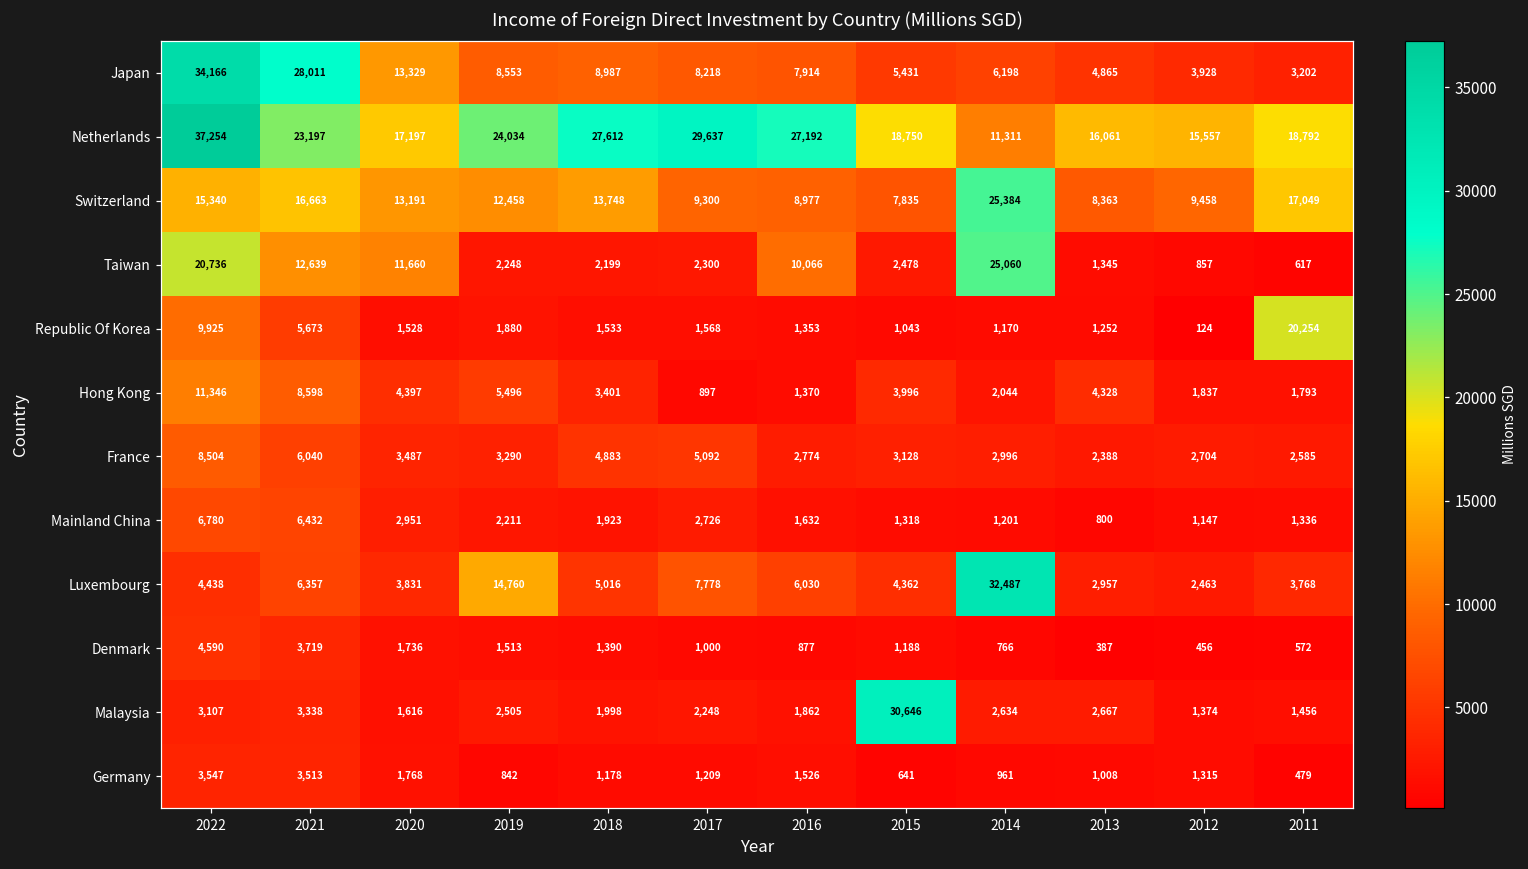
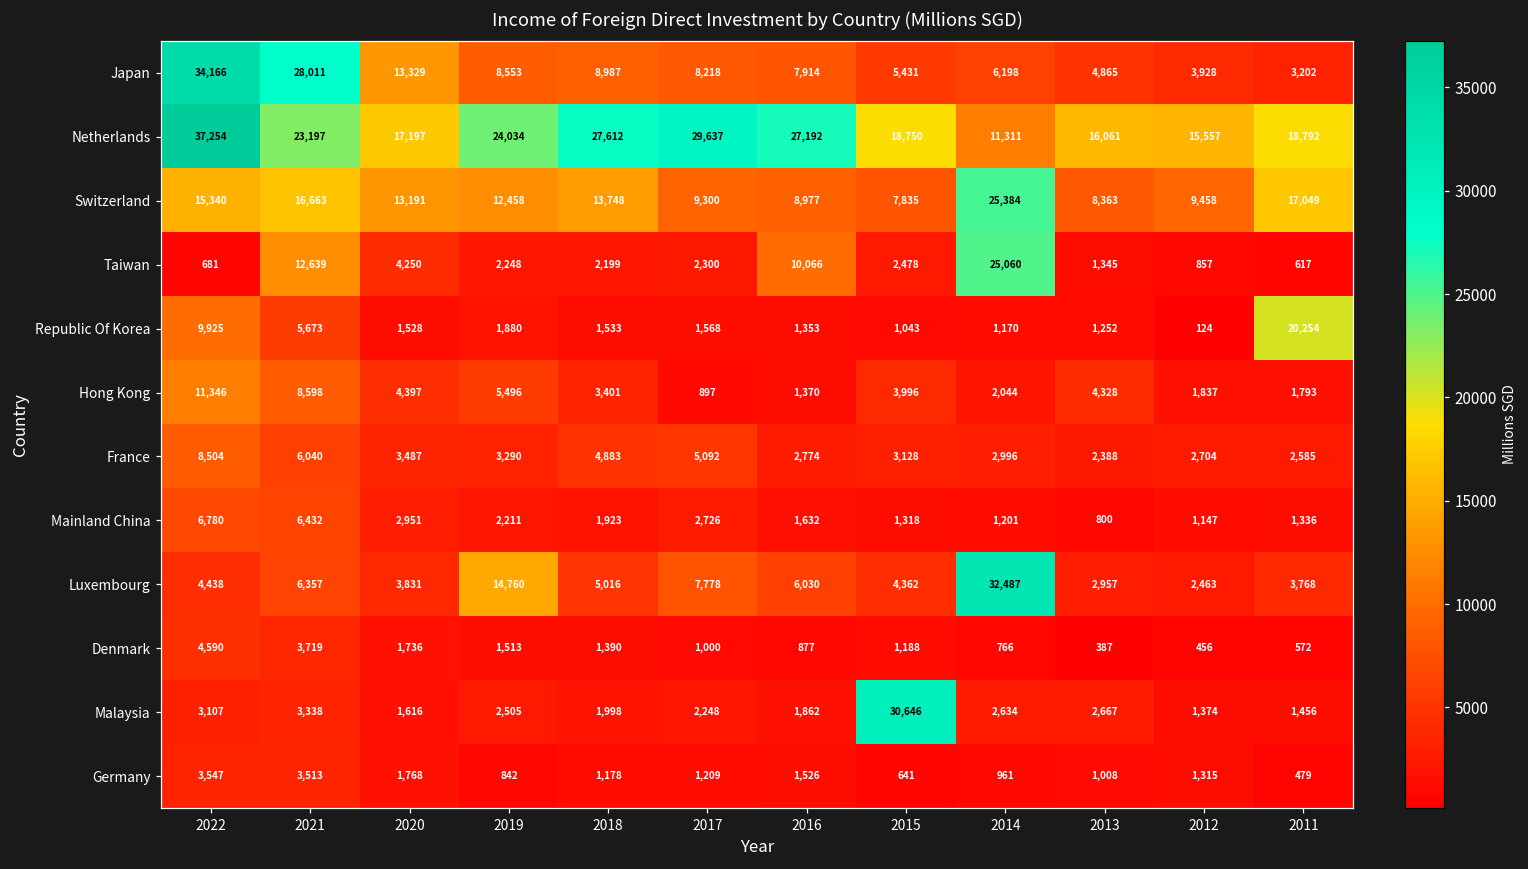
  {
    "Japan": {
      "2022": "34,166",
      "2021": "28,011",
      "2020": "13,329",
      "2019": "8,553",
      "2018": "8,987",
      "2017": "8,218",
      "2016": "7,914",
      "2015": "5,431",
      "2014": "6,198",
      "2013": "4,865",
      "2012": "3,928",
      "2011": "3,202"
    },
    "Netherlands": {
      "2022": "37,254",
      "2021": "23,197",
      "2020": "17,197",
      "2019": "24,034",
      "2018": "27,612",
      "2017": "29,637",
      "2016": "27,192",
      "2015": "18,750",
      "2014": "11,311",
      "2013": "16,061",
      "2012": "15,557",
      "2011": "18,792"
    },
    "Switzerland": {
      "2022": "15,340",
      "2021": "16,663",
      "2020": "13,191",
      "2019": "12,458",
      "2018": "13,748",
      "2017": "9,300",
      "2016": "8,977",
      "2015": "7,835",
      "2014": "25,384",
      "2013": "8,363",
      "2012": "9,458",
      "2011": "17,049"
    },
    "Taiwan": {
-     "2022": "20,736",
+     "2022": "681",
      "2021": "12,639",
-     "2020": "11,660",
+     "2020": "4,250",
      "2019": "2,248",
      "2018": "2,199",
      "2017": "2,300",
      "2016": "10,066",
      "2015": "2,478",
      "2014": "25,060",
      "2013": "1,345",
      "2012": "857",
      "2011": "617"
    },
    "Republic Of Korea": {
      "2022": "9,925",
      "2021": "5,673",
      "2020": "1,528",
      "2019": "1,880",
      "2018": "1,533",
      "2017": "1,568",
      "2016": "1,353",
      "2015": "1,043",
      "2014": "1,170",
      "2013": "1,252",
      "2012": "124",
      "2011": "20,254"
    },
    "Hong Kong": {
      "2022": "11,346",
      "2021": "8,598",
      "2020": "4,397",
      "2019": "5,496",
      "2018": "3,401",
      "2017": "897",
      "2016": "1,370",
      "2015": "3,996",
      "2014": "2,044",
      "2013": "4,328",
      "2012": "1,837",
      "2011": "1,793"
    },
    "France": {
      "2022": "8,504",
      "2021": "6,040",
      "2020": "3,487",
      "2019": "3,290",
      "2018": "4,883",
      "2017": "5,092",
      "2016": "2,774",
      "2015": "3,128",
      "2014": "2,996",
      "2013": "2,388",
      "2012": "2,704",
      "2011": "2,585"
    },
    "Mainland China": {
      "2022": "6,780",
      "2021": "6,432",
      "2020": "2,951",
      "2019": "2,211",
      "2018": "1,923",
      "2017": "2,726",
      "2016": "1,632",
      "2015": "1,318",
      "2014": "1,201",
      "2013": "800",
      "2012": "1,147",
      "2011": "1,336"
    },
    "Luxembourg": {
      "2022": "4,438",
      "2021": "6,357",
      "2020": "3,831",
      "2019": "14,760",
      "2018": "5,016",
      "2017": "7,778",
      "2016": "6,030",
      "2015": "4,362",
      "2014": "32,487",
      "2013": "2,957",
      "2012": "2,463",
      "2011": "3,768"
    },
    "Denmark": {
      "2022": "4,590",
      "2021": "3,719",
      "2020": "1,736",
      "2019": "1,513",
      "2018": "1,390",
      "2017": "1,000",
      "2016": "877",
      "2015": "1,188",
      "2014": "766",
      "2013": "387",
      "2012": "456",
      "2011": "572"
    },
    "Malaysia": {
      "2022": "3,107",
      "2021": "3,338",
      "2020": "1,616",
      "2019": "2,505",
      "2018": "1,998",
      "2017": "2,248",
      "2016": "1,862",
      "2015": "30,646",
      "2014": "2,634",
      "2013": "2,667",
      "2012": "1,374",
      "2011": "1,456"
    },
    "Germany": {
      "2022": "3,547",
      "2021": "3,513",
      "2020": "1,768",
      "2019": "842",
      "2018": "1,178",
      "2017": "1,209",
      "2016": "1,526",
      "2015": "641",
      "2014": "961",
      "2013": "1,008",
      "2012": "1,315",
      "2011": "479"
    }
  }
